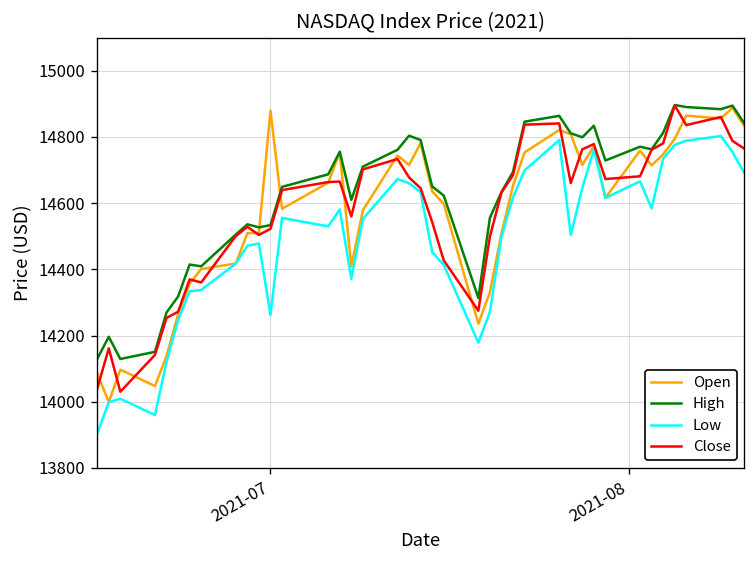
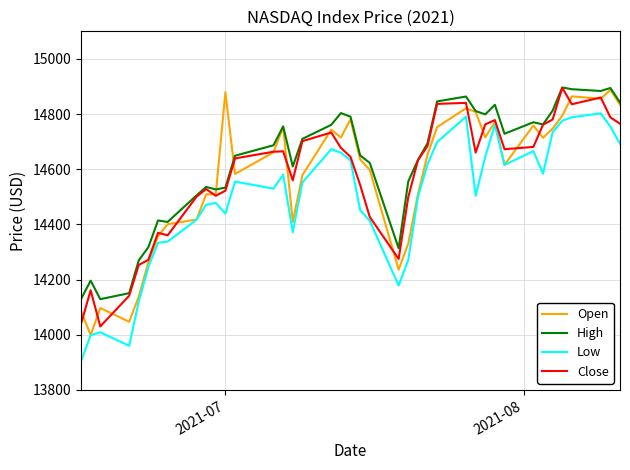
  {
    "Open": {
      "2021-07": 14880
    },
    "High": {
      "2021-07": 14530
    },
    "Low": {
-     "2021-07": 14260
+     "2021-07": 14440
    },
    "Close": {
      "2021-07": 14520
    }
  }
